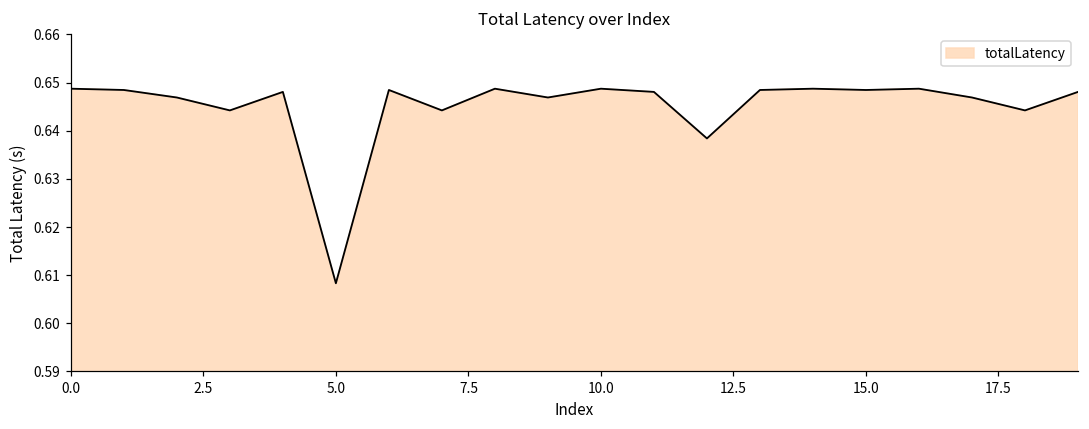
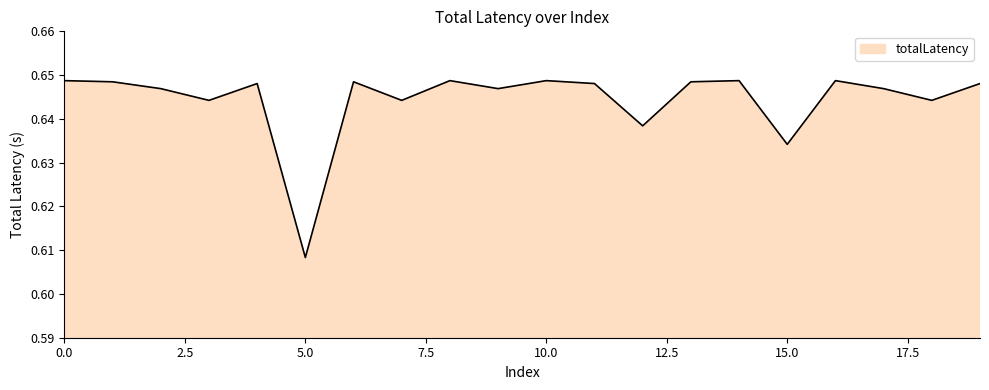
  {
    "0.0": 0.649,
    "5.0": 0.608,
    "10.0": 0.649,
-   "15.0": 0.648
+   "15.0": 0.634
  }
